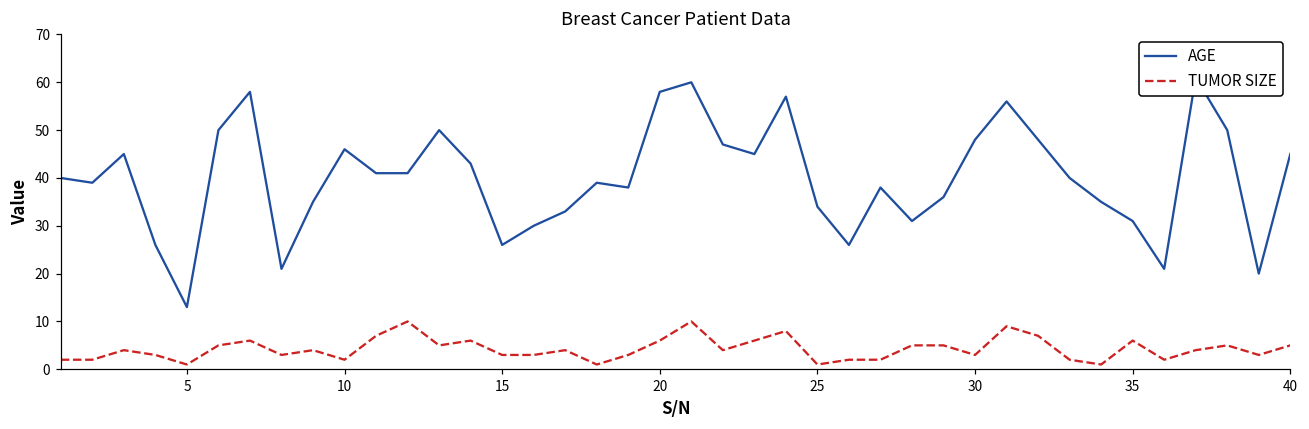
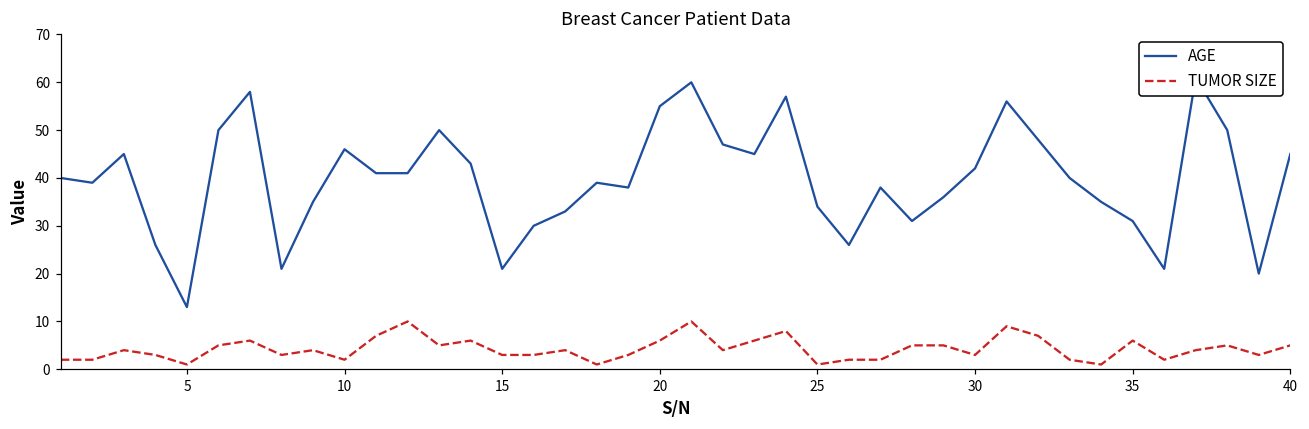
  {
    "AGE": {
      "5": 13,
      "10": 46,
-     "15": 26,
-     "20": 58,
+     "15": 21,
+     "20": 55,
      "25": 34,
-     "30": 48,
+     "30": 42,
      "35": 31,
      "40": 45
    },
    "TUMOR SIZE": {
      "5": 1,
      "10": 2,
      "15": 3,
      "20": 6,
      "25": 1,
      "30": 3,
      "35": 6,
      "40": 5
    }
  }
